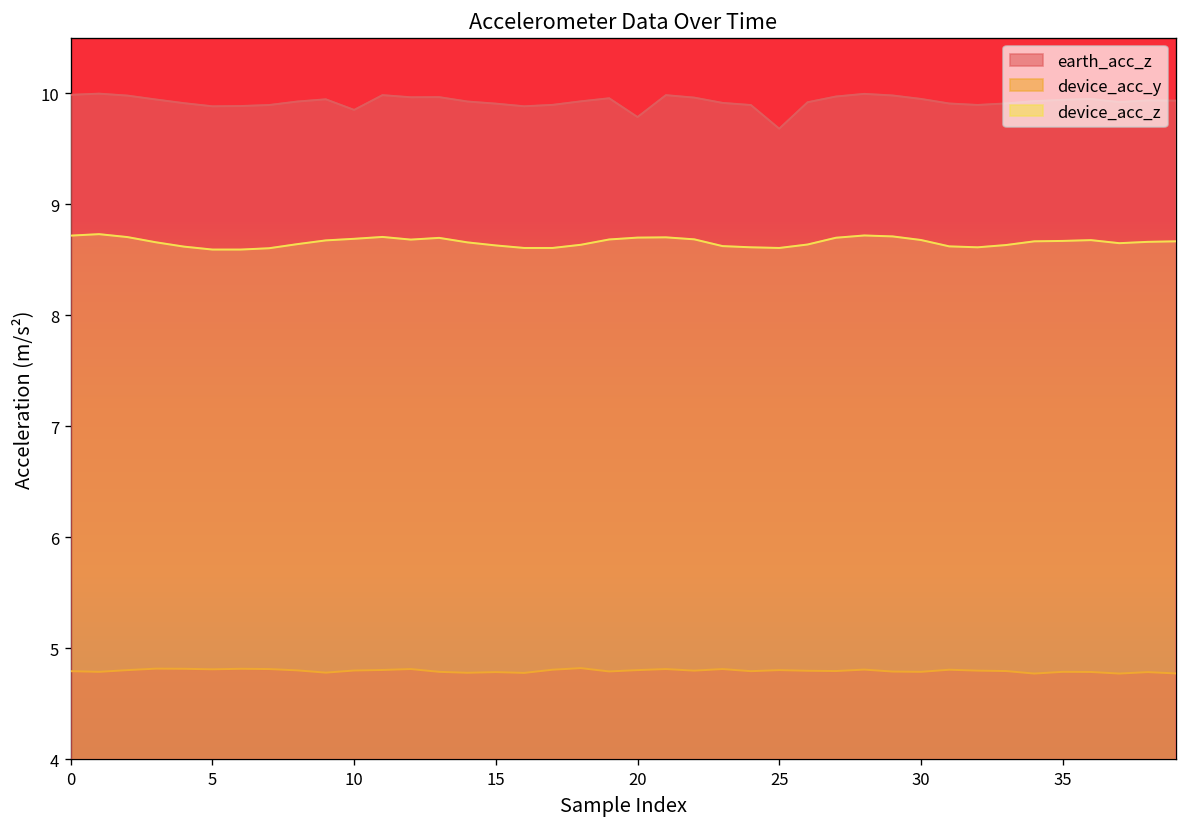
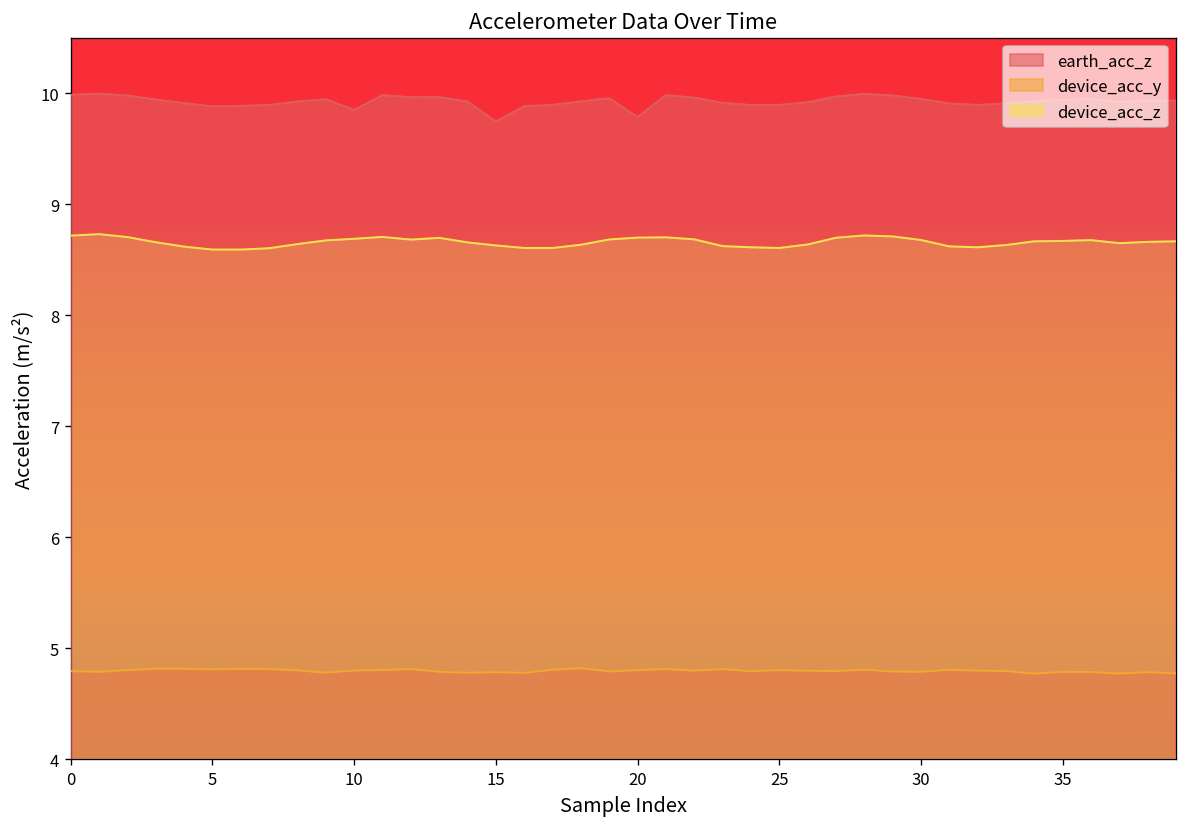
  {
    "earth_acc_z": {
      "0": 10.0,
      "5": 9.9,
      "10": 9.9,
-     "15": 9.9,
+     "15": 9.7,
      "20": 9.8,
-     "25": 9.7,
+     "25": 9.9,
      "30": 9.9
    }
  }
